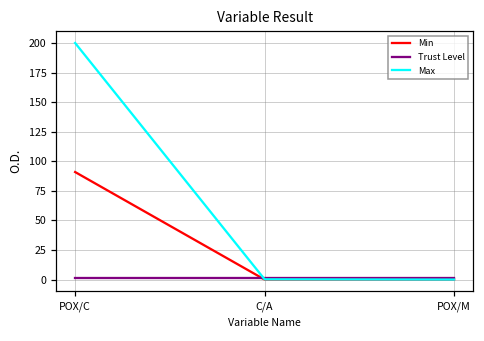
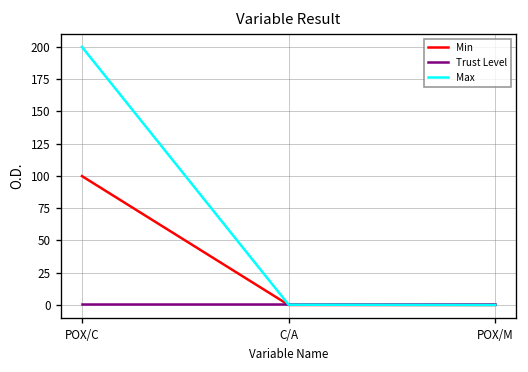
  {
    "Min": {
-     "POX/C": 91
+     "POX/C": 100
    },
    "Trust Level": {
      "POX/C": 1
    },
    "Max": {
      "POX/C": 200
    }
  }
